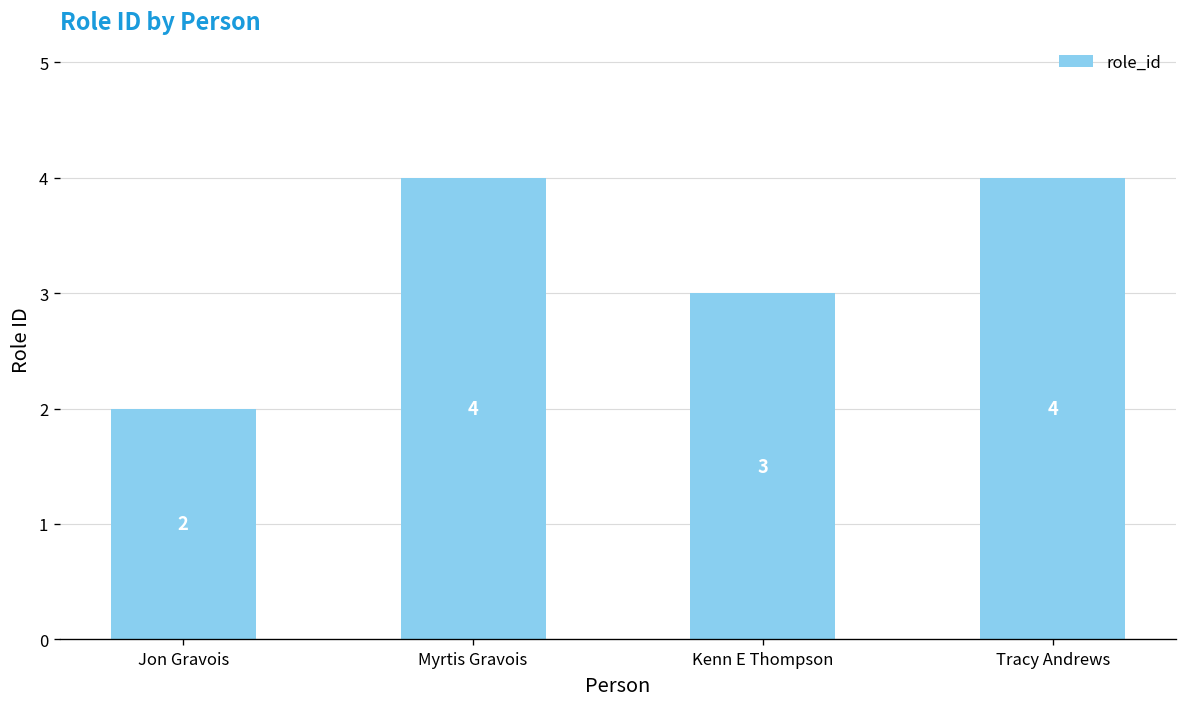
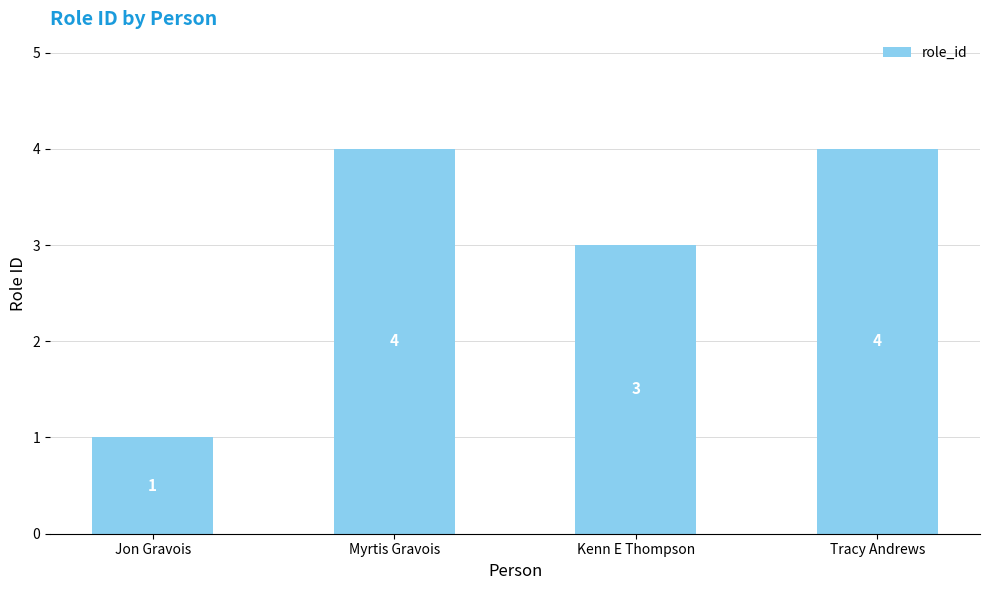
  {
-   "Jon Gravois": 2,
+   "Jon Gravois": 1,
    "Myrtis Gravois": 4,
    "Kenn E Thompson": 3,
    "Tracy Andrews": 4
  }
